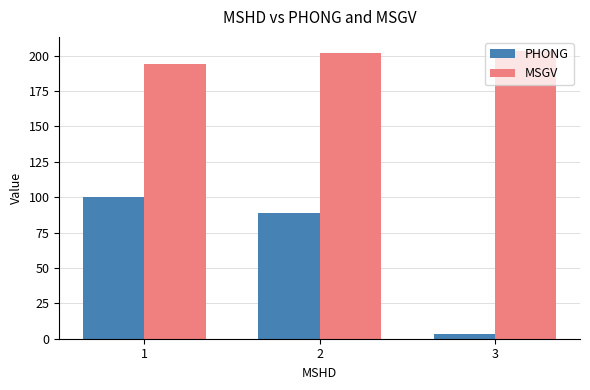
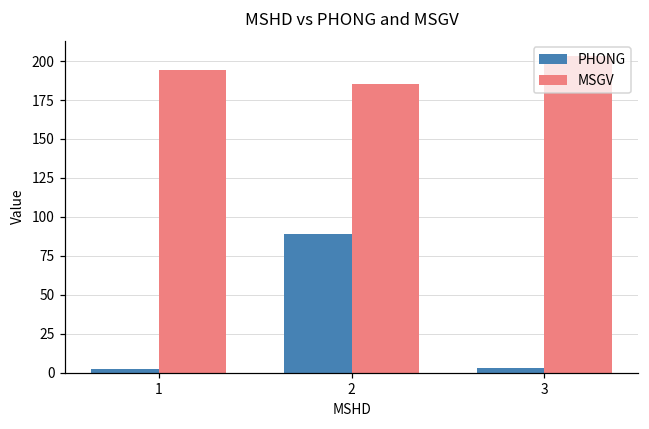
  {
    "PHONG": {
-     "1": 100,
+     "1": 2,
      "2": 89,
      "3": 3
    },
    "MSGV": {
      "1": 194,
-     "2": 202
+     "2": 185
    }
  }
